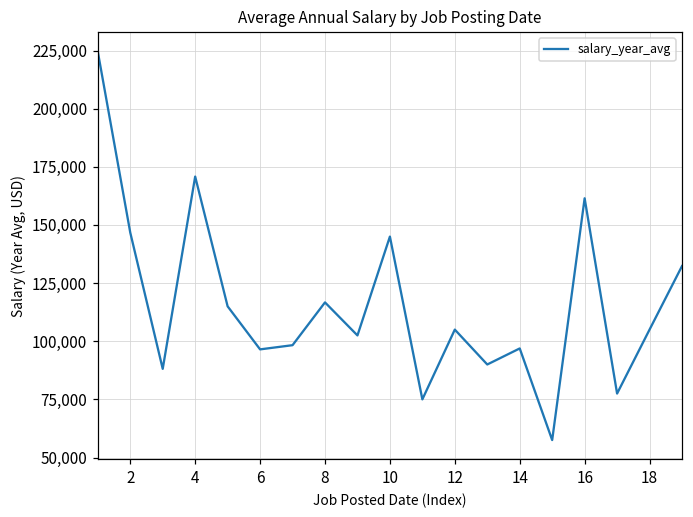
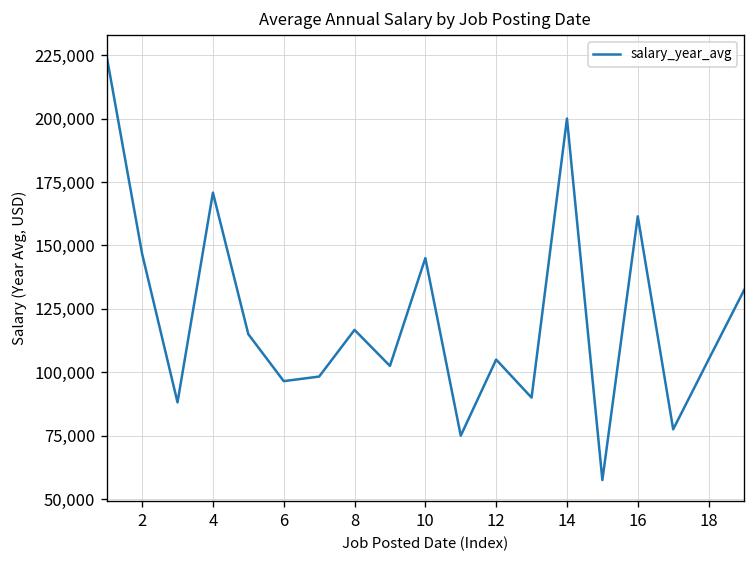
  {
    "2": "147,000",
    "4": "171,000",
    "6": "97,000",
    "8": "117,000",
    "10": "145,000",
    "12": "105,000",
-   "14": "97,000",
+   "14": "200,000",
    "16": "161,000",
    "18": "105,000"
  }
